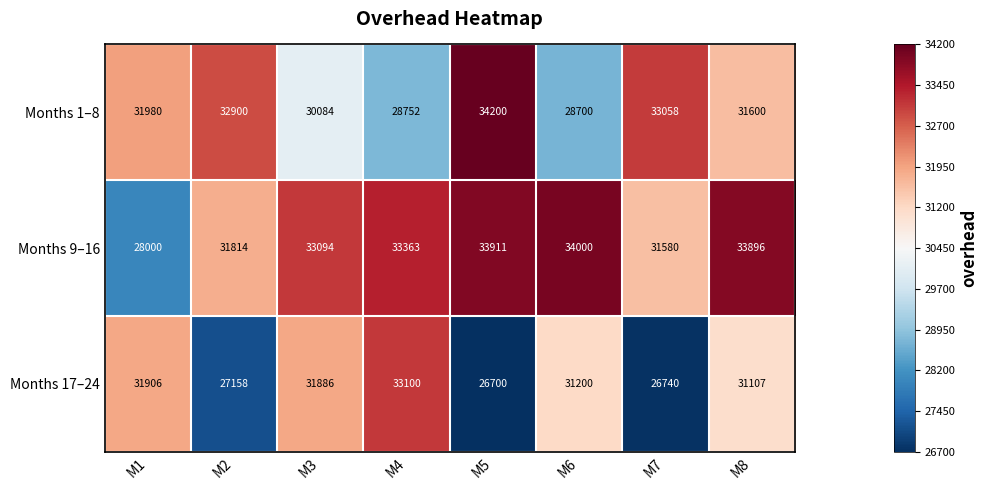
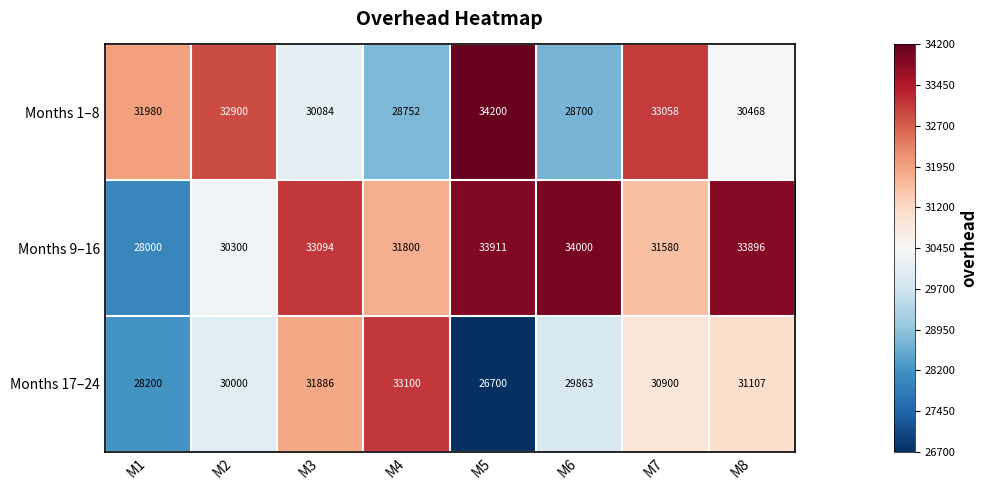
  {
    "Months 1–8": {
      "M1": 31980,
      "M2": 32900,
      "M3": 30084,
      "M4": 28752,
      "M5": 34200,
      "M6": 28700,
      "M7": 33058,
-     "M8": 31600
+     "M8": 30468
    },
    "Months 9–16": {
      "M1": 28000,
-     "M2": 31814,
+     "M2": 30300,
      "M3": 33094,
-     "M4": 33363,
+     "M4": 31800,
      "M5": 33911,
      "M6": 34000,
      "M7": 31580,
      "M8": 33896
    },
    "Months 17–24": {
-     "M1": 31906,
-     "M2": 27158,
+     "M1": 28200,
+     "M2": 30000,
      "M3": 31886,
      "M4": 33100,
      "M5": 26700,
-     "M6": 31200,
-     "M7": 26740,
+     "M6": 29863,
+     "M7": 30900,
      "M8": 31107
    }
  }
